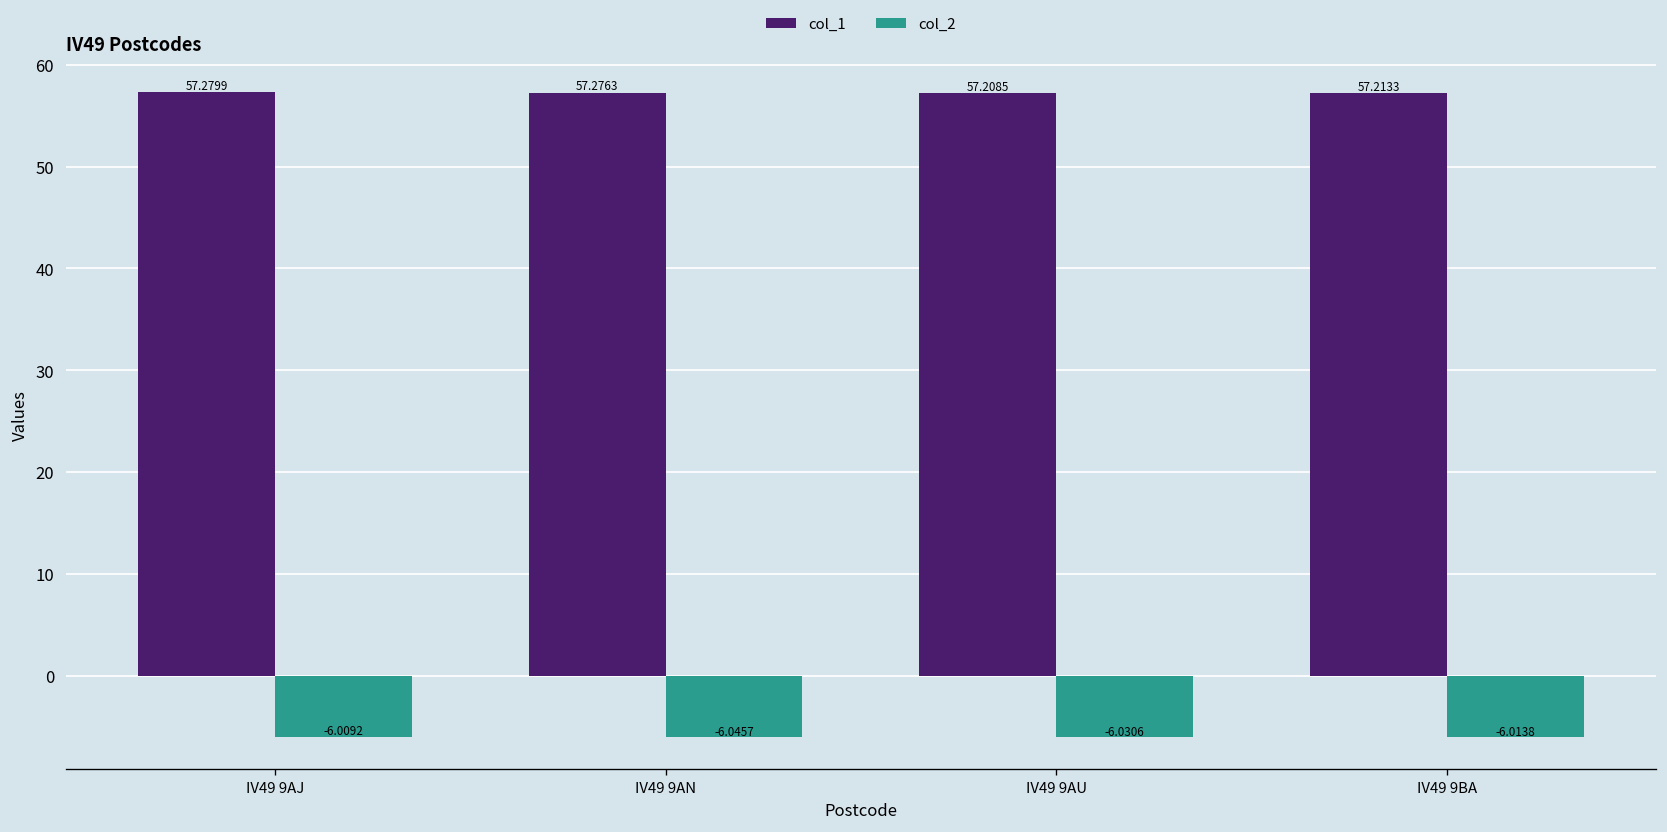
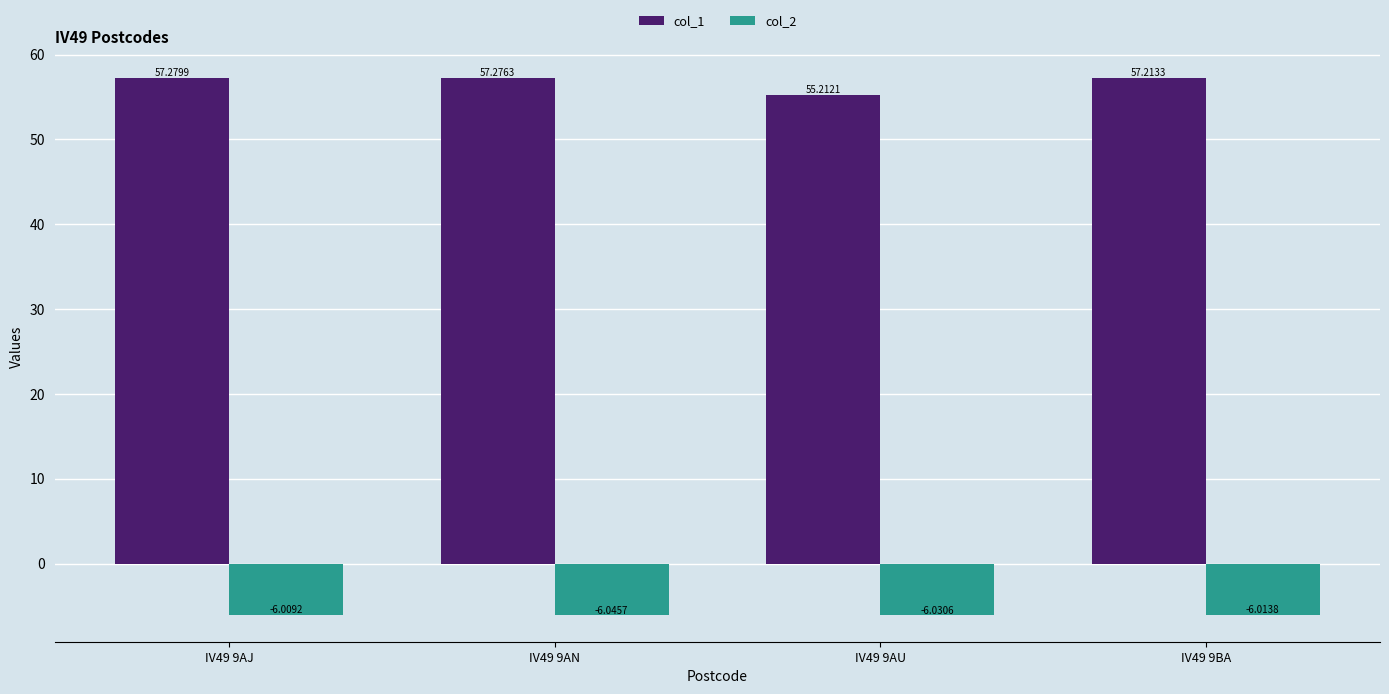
  {
    "col_1": {
      "IV49 9AJ": 57.2799,
      "IV49 9AN": 57.2763,
-     "IV49 9AU": 57.2085,
+     "IV49 9AU": 55.2121,
      "IV49 9BA": 57.2133
    },
    "col_2": {
      "IV49 9AJ": -6.0092,
      "IV49 9AN": -6.0457,
      "IV49 9AU": -6.0306,
      "IV49 9BA": -6.0138
    }
  }
